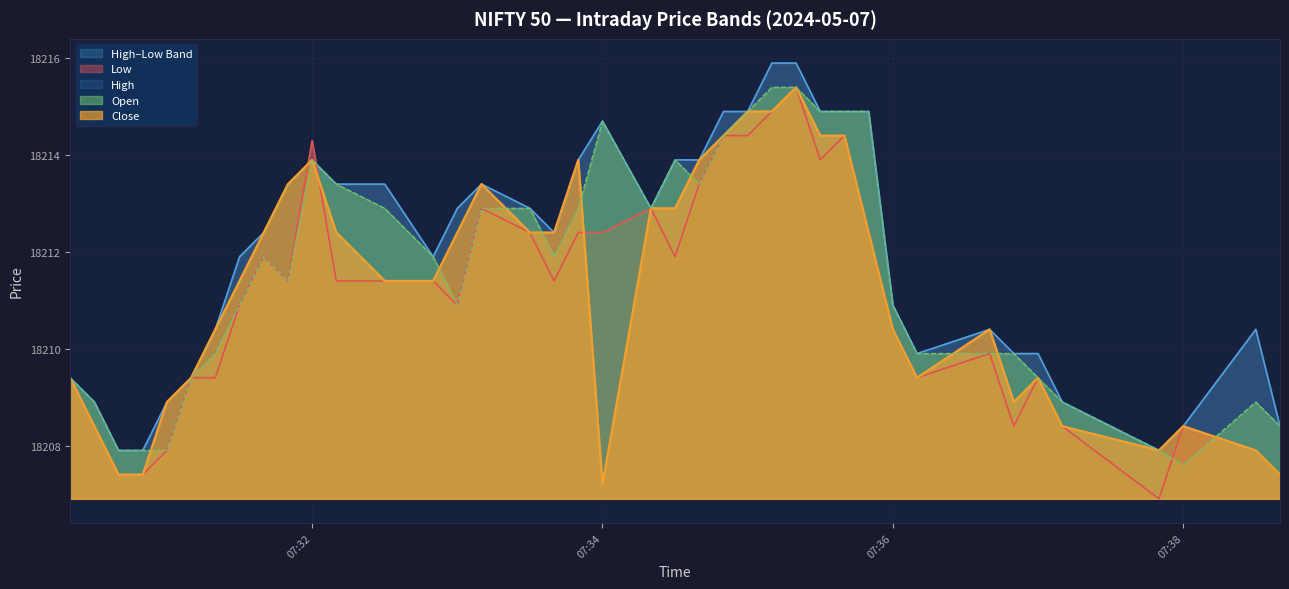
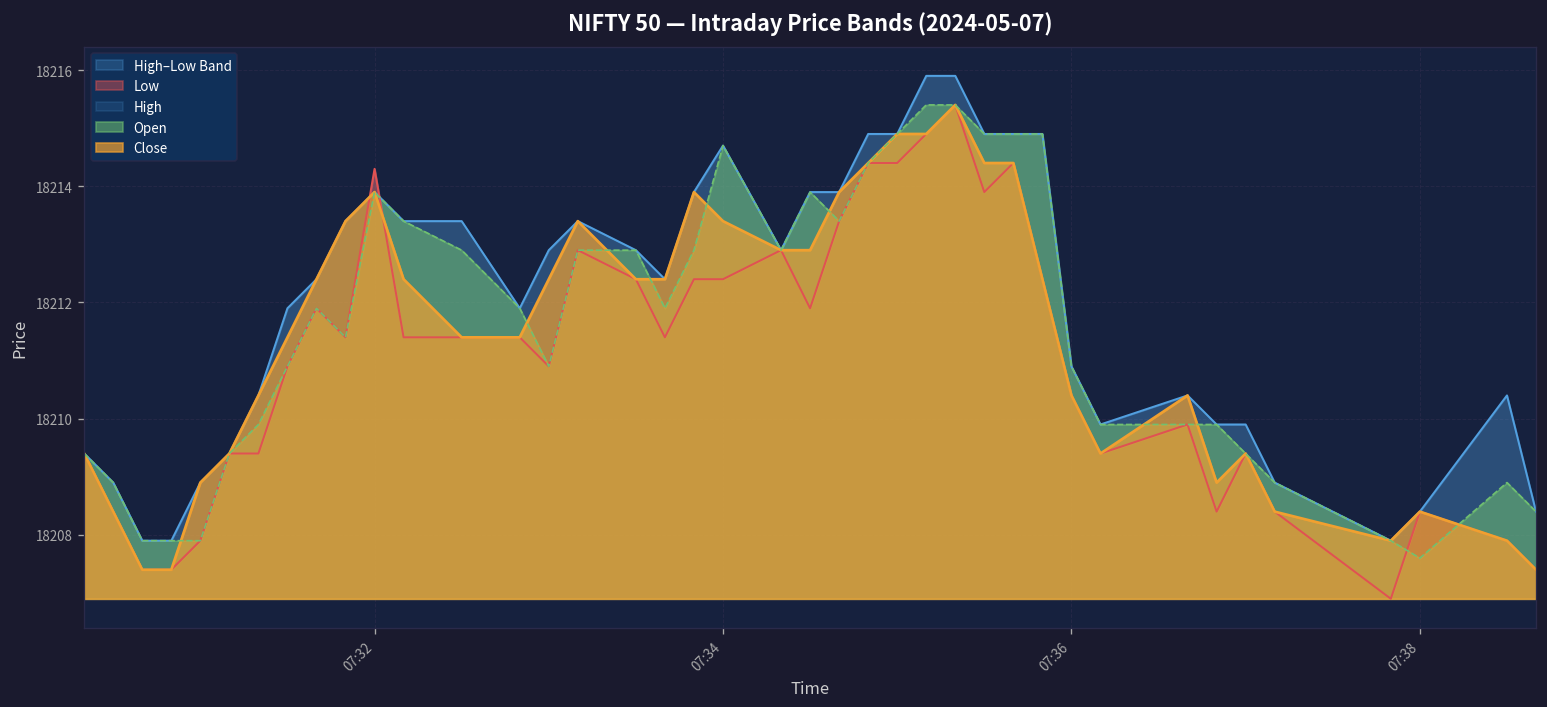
  {
    "Low": {
      "07:34": 18212.4
    },
    "Close": {
-     "07:34": 18207.2
+     "07:34": 18213.4
    },
    "Open": {
      "07:38": 18207.6
    }
  }
